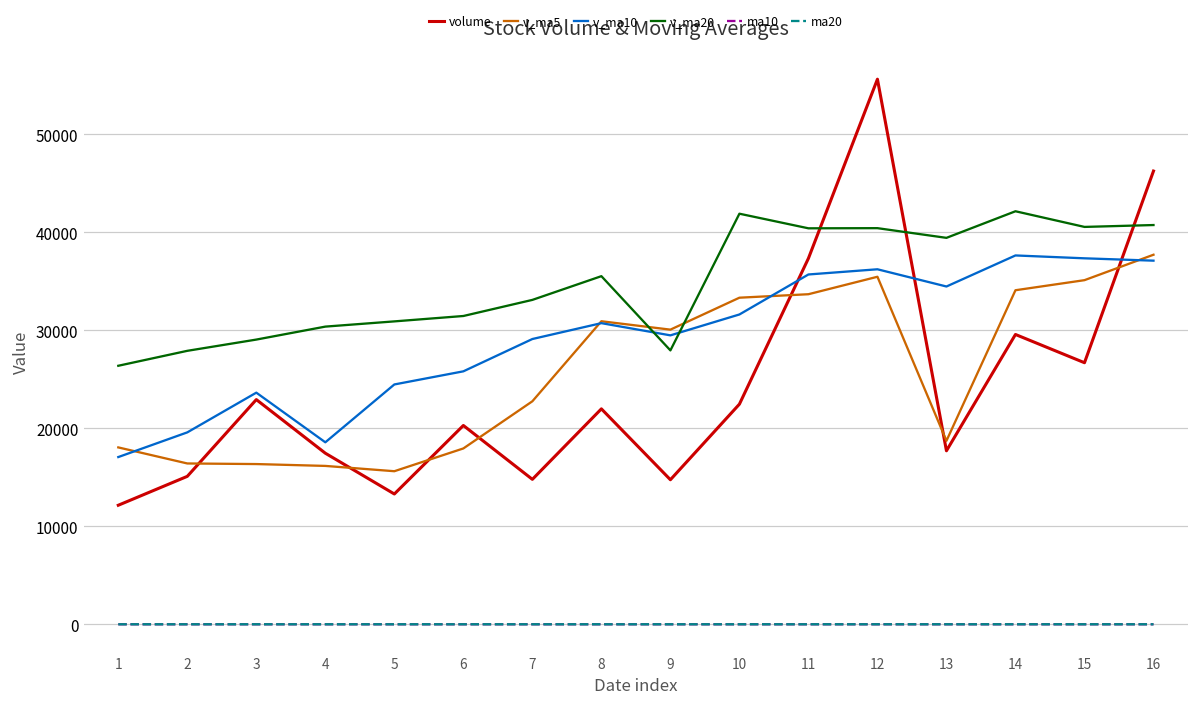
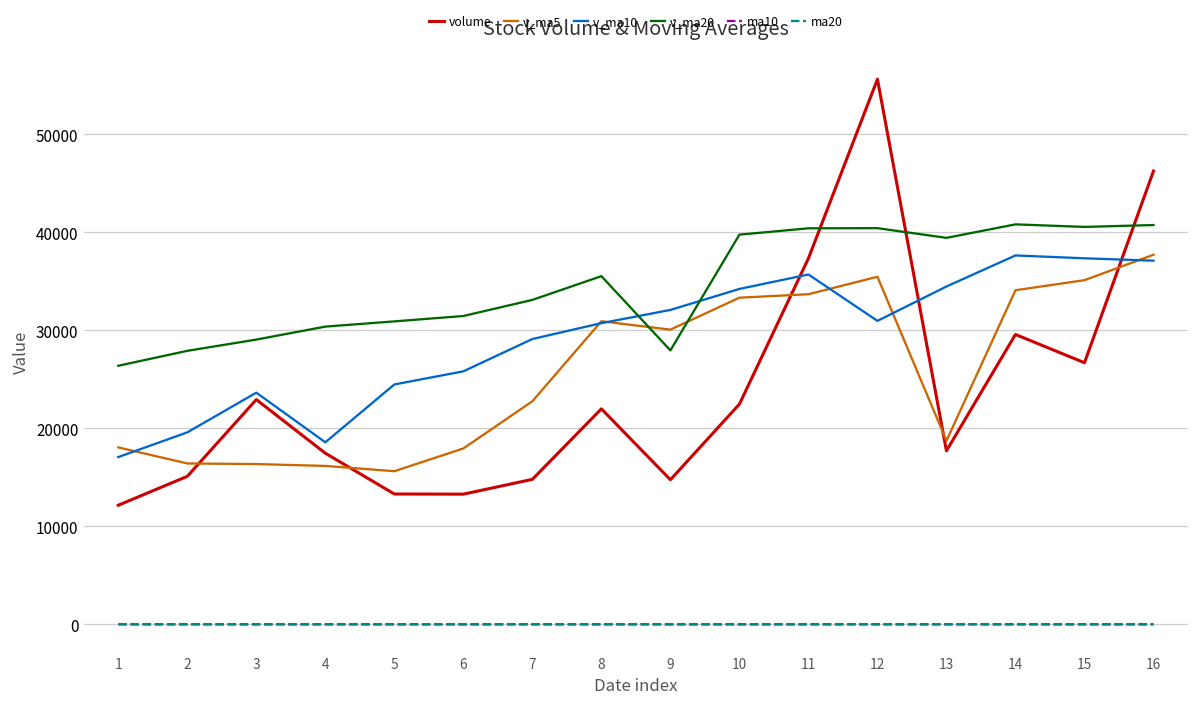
  {
    "volume": {
      "1": 12000,
      "2": 15000,
      "3": 23000,
      "4": 17000,
      "5": 13000,
-     "6": 20000,
+     "6": 13000,
      "7": 15000,
      "8": 22000,
      "9": 15000,
      "10": 22000,
      "11": 37000,
      "12": 56000,
      "13": 18000,
      "14": 30000,
      "15": 27000,
      "16": 46000
    },
    "v_ma5": {
      "1": 18000,
      "2": 16000,
      "3": 16000,
      "4": 16000,
      "5": 16000,
      "6": 18000,
      "7": 23000,
      "9": 30000,
      "10": 33000,
      "11": 34000,
      "12": 35000,
      "13": 19000,
      "14": 34000,
      "15": 35000,
      "16": 38000
    },
    "v_ma10": {
      "1": 17000,
      "2": 20000,
      "3": 24000,
      "4": 19000,
      "5": 24000,
      "6": 26000,
      "7": 29000,
-     "9": 29000,
-     "10": 32000,
+     "9": 32000,
+     "10": 34000,
      "11": 36000,
-     "12": 36000,
+     "12": 31000,
      "13": 34000,
      "14": 38000,
      "15": 37000,
      "16": 37000
    },
    "v_ma20": {
      "1": 26000,
      "2": 28000,
      "3": 29000,
      "4": 30000,
      "5": 31000,
      "6": 31000,
      "7": 33000,
      "8": 36000,
      "9": 28000,
-     "10": 42000,
+     "10": 40000,
      "11": 40000,
      "12": 40000,
      "13": 39000,
-     "14": 42000,
+     "14": 41000,
      "15": 41000,
      "16": 41000
    },
    "ma20": {
      "1": 0,
      "2": 0,
      "3": 0,
      "4": 0,
      "5": 0,
      "6": 0,
      "7": 0,
      "8": 0,
      "9": 0,
      "10": 0,
      "11": 0,
      "12": 0,
      "13": 0,
      "14": 0,
      "15": 0,
      "16": 0
    }
  }
